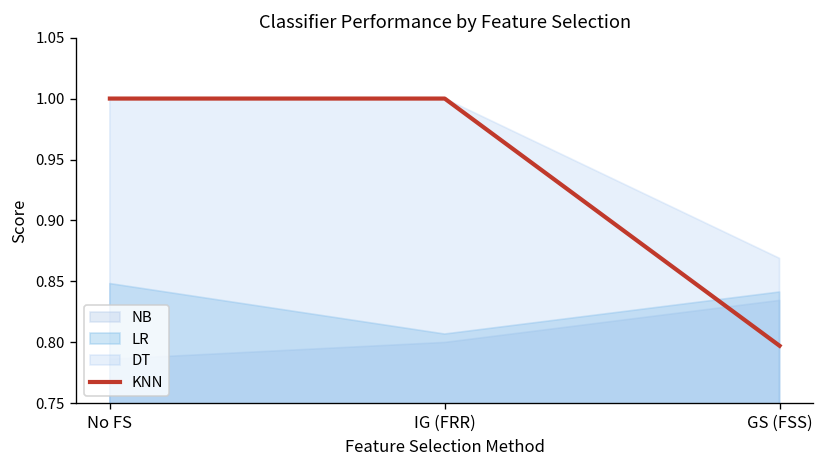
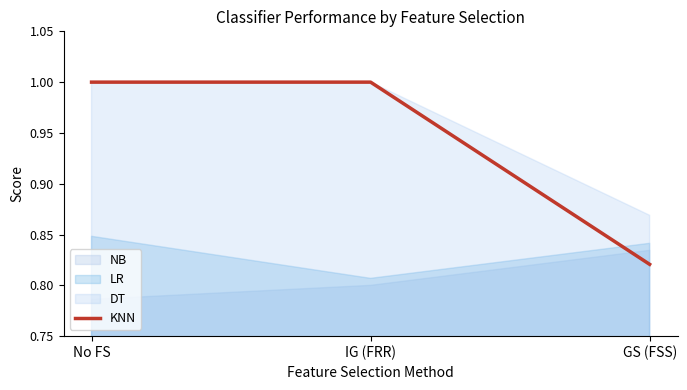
  {
    "KNN": {
-     "GS (FSS)": 0.797
+     "GS (FSS)": 0.821
    }
  }
